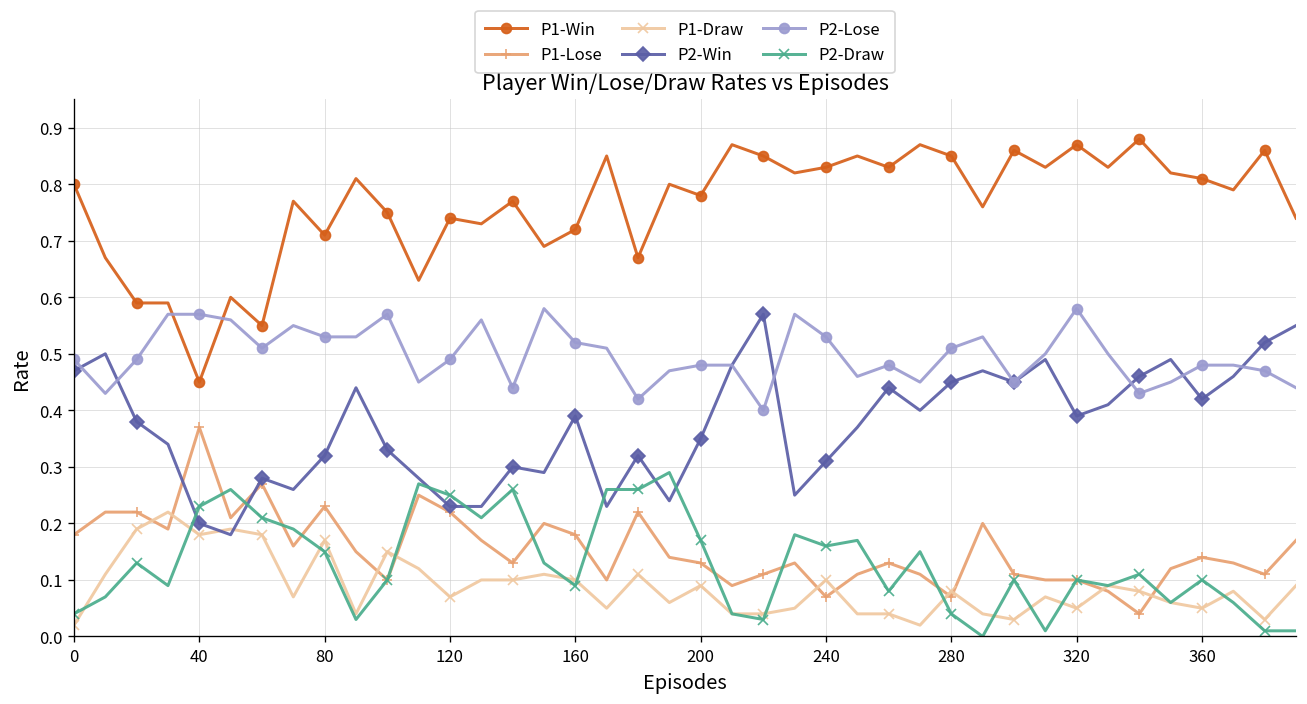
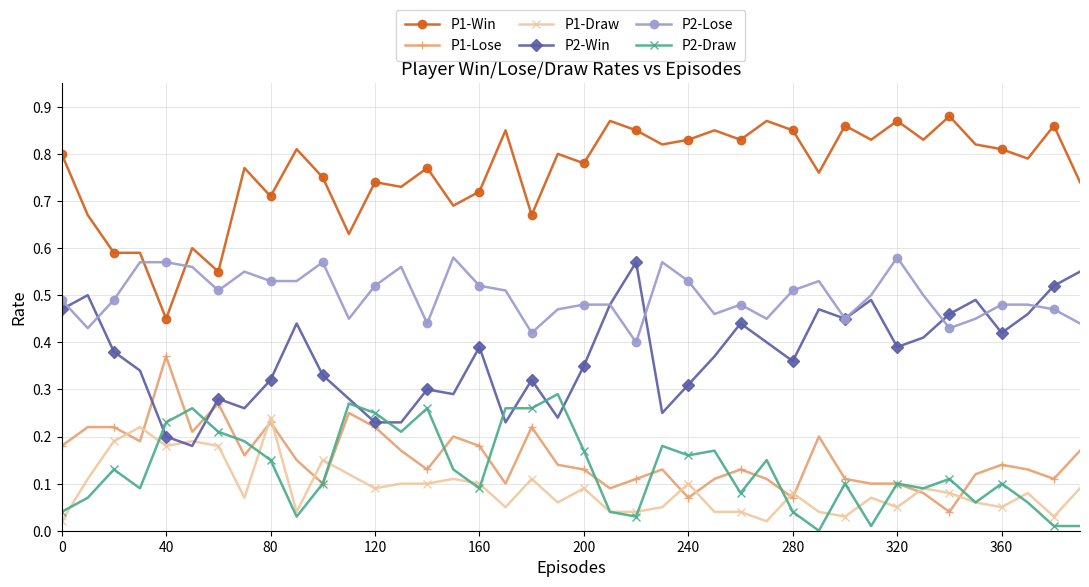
  {
    "P1-Win": {
      "0": 0.80,
      "40": 0.45,
      "80": 0.71,
      "120": 0.74,
      "160": 0.72,
      "200": 0.78,
      "240": 0.83,
      "280": 0.85,
      "320": 0.87,
      "360": 0.81
    },
    "P1-Lose": {
      "0": 0.18,
      "40": 0.37,
      "80": 0.23,
      "120": 0.22,
      "160": 0.18,
      "200": 0.13,
      "240": 0.07,
      "280": 0.07,
      "360": 0.14
    },
    "P1-Draw": {
      "0": 0.02,
      "40": 0.18,
-     "80": 0.17,
-     "120": 0.07,
+     "80": 0.24,
+     "120": 0.09,
      "160": 0.10,
      "200": 0.09,
      "240": 0.10,
      "280": 0.08,
      "320": 0.05,
      "360": 0.05
    },
    "P2-Win": {
      "0": 0.47,
      "40": 0.20,
      "80": 0.32,
      "120": 0.23,
      "160": 0.39,
      "200": 0.35,
      "240": 0.31,
-     "280": 0.45,
+     "280": 0.36,
      "320": 0.39,
      "360": 0.42
    },
    "P2-Lose": {
      "0": 0.49,
      "40": 0.57,
      "80": 0.53,
-     "120": 0.49,
+     "120": 0.52,
      "160": 0.52,
      "200": 0.48,
      "240": 0.53,
      "280": 0.51,
      "320": 0.58,
      "360": 0.48
    },
    "P2-Draw": {
      "0": 0.04,
      "40": 0.23,
      "80": 0.15,
      "120": 0.25,
      "160": 0.09,
      "200": 0.17,
      "240": 0.16,
      "280": 0.04,
      "360": 0.10
    }
  }
